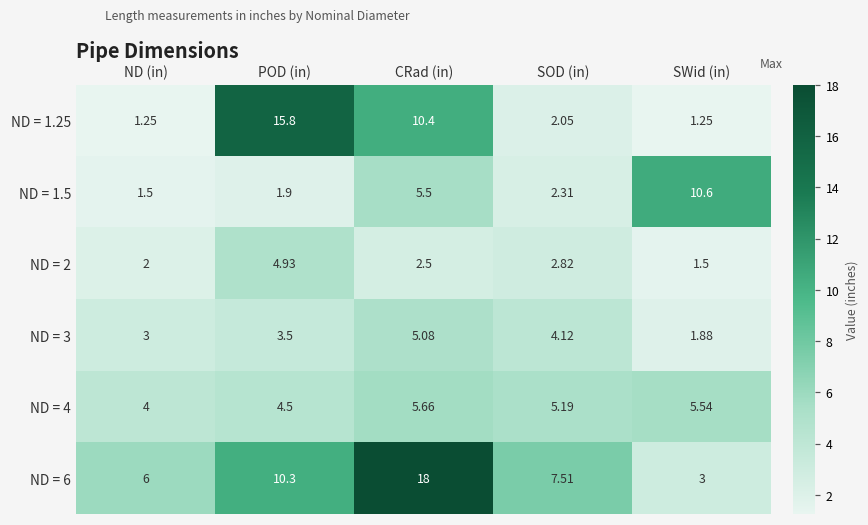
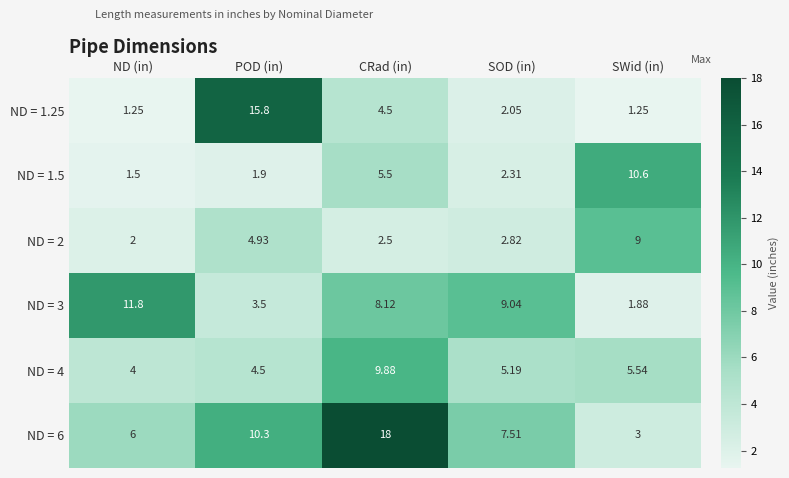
  {
    "ND = 1.25": {
      "ND (in)": 1.25,
      "POD (in)": 15.8,
-     "CRad (in)": 10.4,
+     "CRad (in)": 4.5,
      "SOD (in)": 2.05,
      "SWid (in)": 1.25
    },
    "ND = 1.5": {
      "ND (in)": 1.5,
      "POD (in)": 1.9,
      "CRad (in)": 5.5,
      "SOD (in)": 2.31,
      "SWid (in)": 10.6
    },
    "ND = 2": {
      "ND (in)": 2,
      "POD (in)": 4.93,
      "CRad (in)": 2.5,
      "SOD (in)": 2.82,
-     "SWid (in)": 1.5
+     "SWid (in)": 9
    },
    "ND = 3": {
-     "ND (in)": 3,
+     "ND (in)": 11.8,
      "POD (in)": 3.5,
-     "CRad (in)": 5.08,
-     "SOD (in)": 4.12,
+     "CRad (in)": 8.12,
+     "SOD (in)": 9.04,
      "SWid (in)": 1.88
    },
    "ND = 4": {
      "ND (in)": 4,
      "POD (in)": 4.5,
-     "CRad (in)": 5.66,
+     "CRad (in)": 9.88,
      "SOD (in)": 5.19,
      "SWid (in)": 5.54
    },
    "ND = 6": {
      "ND (in)": 6,
      "POD (in)": 10.3,
      "CRad (in)": 18,
      "SOD (in)": 7.51,
      "SWid (in)": 3
    }
  }
